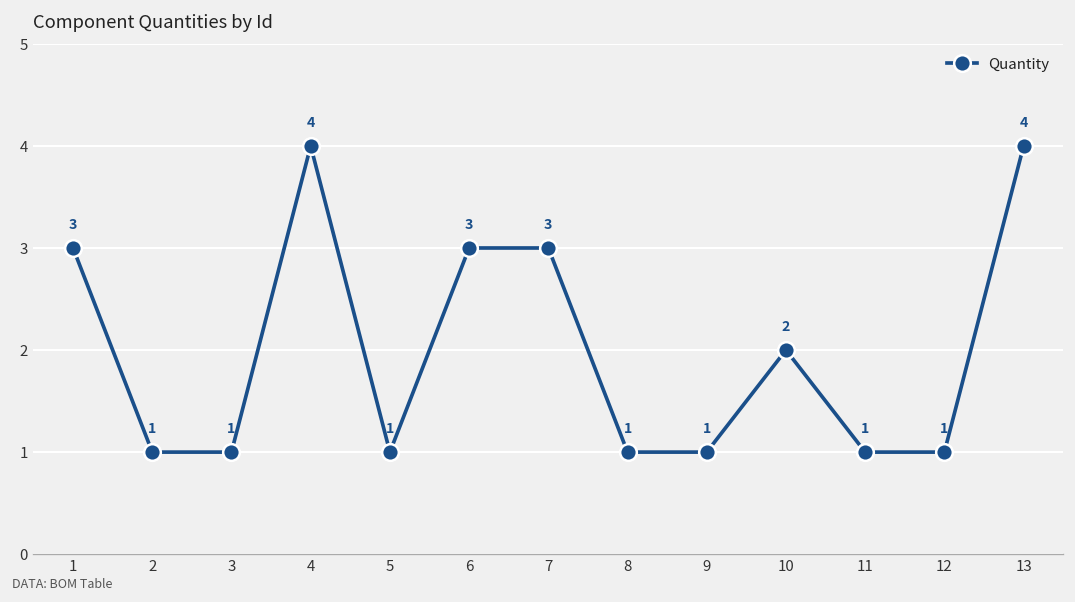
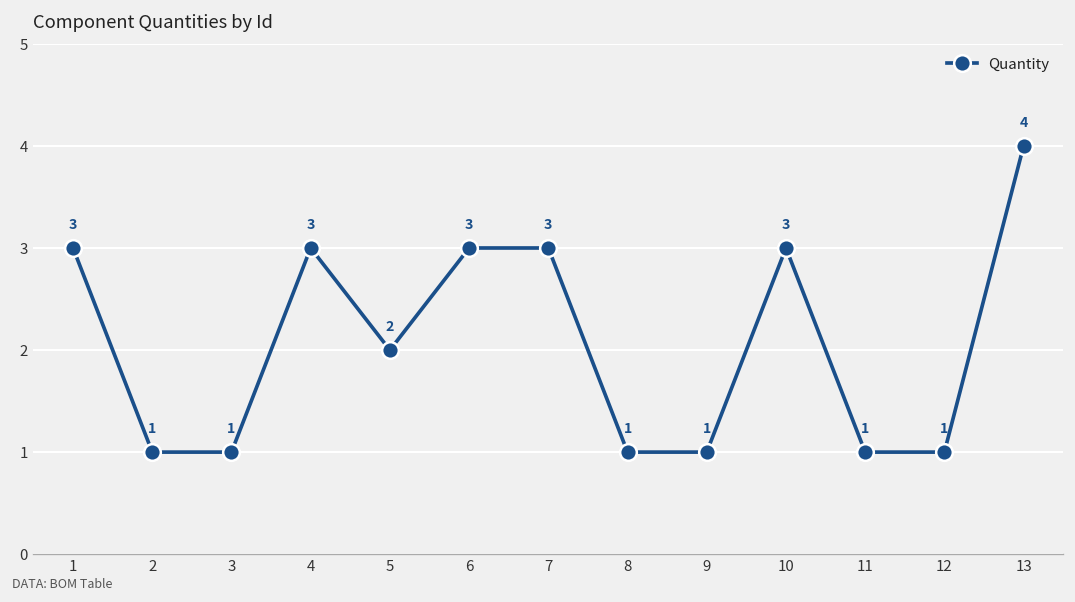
  {
    "1": 3,
    "2": 1,
    "3": 1,
-   "4": 4,
-   "5": 1,
+   "4": 3,
+   "5": 2,
    "6": 3,
    "7": 3,
    "8": 1,
    "9": 1,
-   "10": 2,
+   "10": 3,
    "11": 1,
    "12": 1,
    "13": 4
  }
